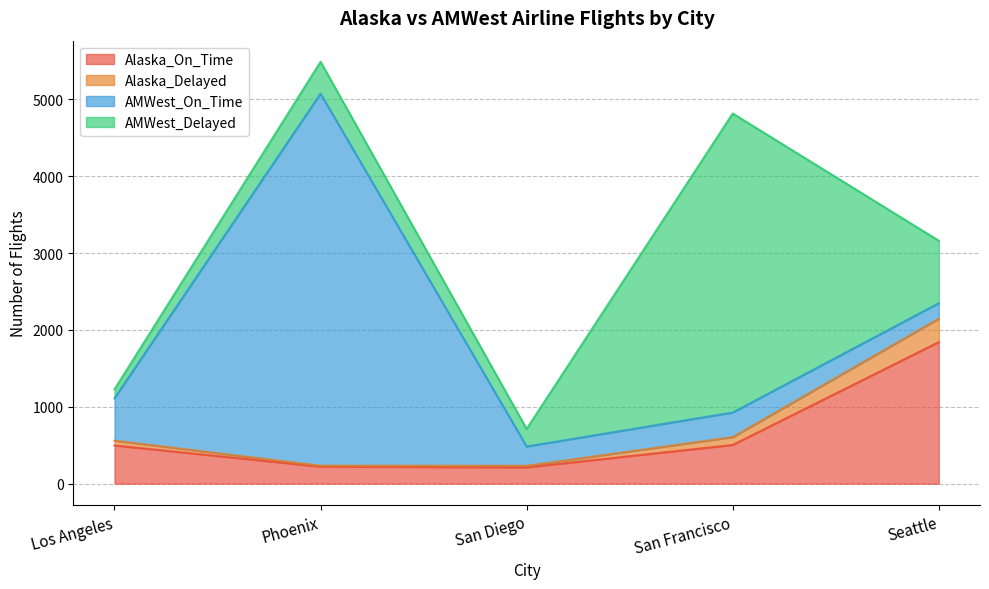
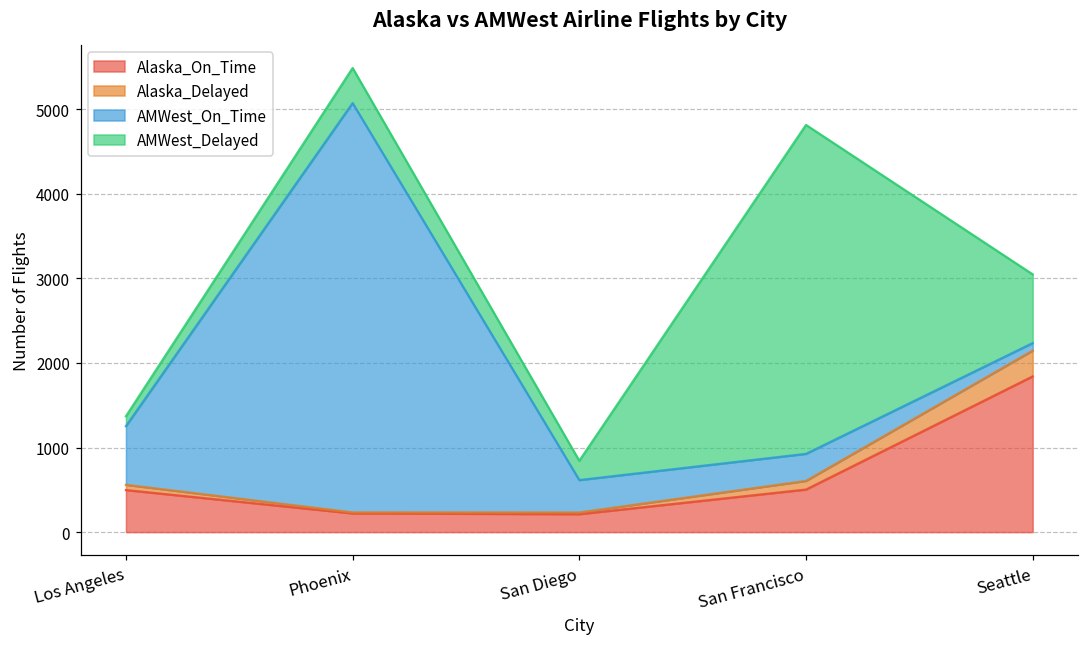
  {
    "AMWest_On_Time": {
-     "Los Angeles": 600,
+     "Los Angeles": 700,
      "Phoenix": 4800,
-     "San Diego": 300,
+     "San Diego": 400,
      "San Francisco": 300,
-     "Seattle": 200
+     "Seattle": 100
    },
    "AMWest_Delayed": {
      "Los Angeles": 100,
      "Phoenix": 400,
      "San Diego": 200,
      "San Francisco": 3900,
      "Seattle": 800
    }
  }
